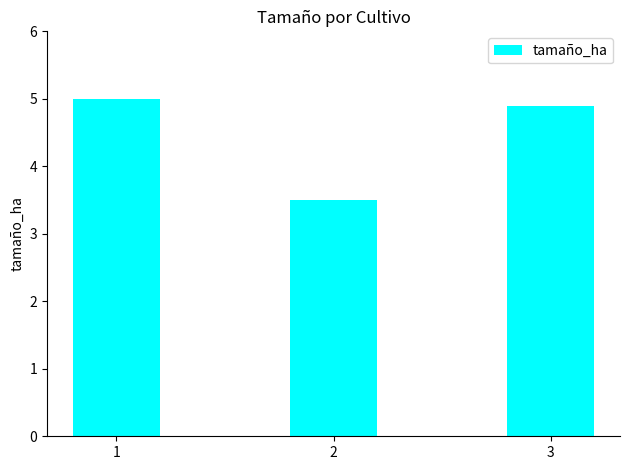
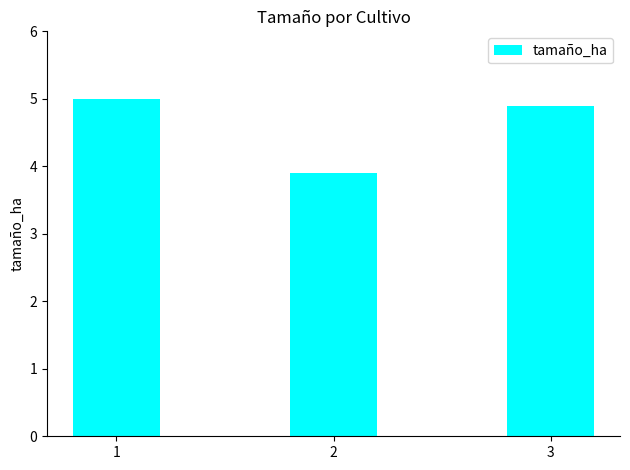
  {
    "1": 5.0,
-   "2": 3.5,
+   "2": 3.9,
    "3": 4.9
  }
